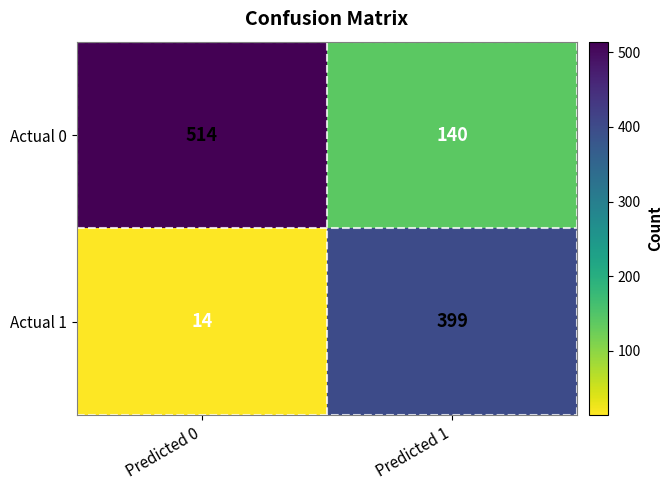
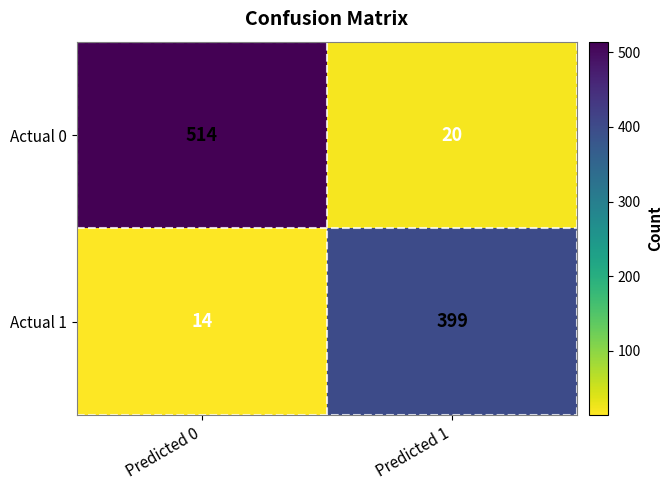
  {
    "Actual 0": {
      "Predicted 0": 514,
-     "Predicted 1": 140
+     "Predicted 1": 20
    },
    "Actual 1": {
      "Predicted 0": 14,
      "Predicted 1": 399
    }
  }
